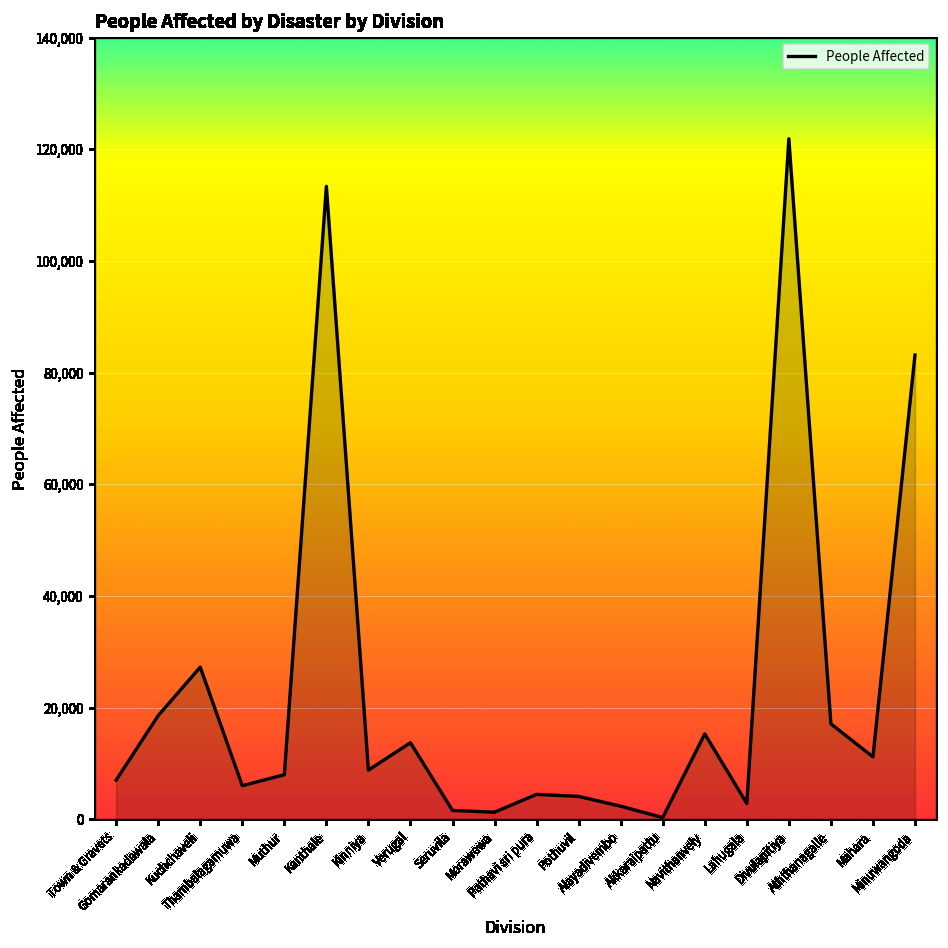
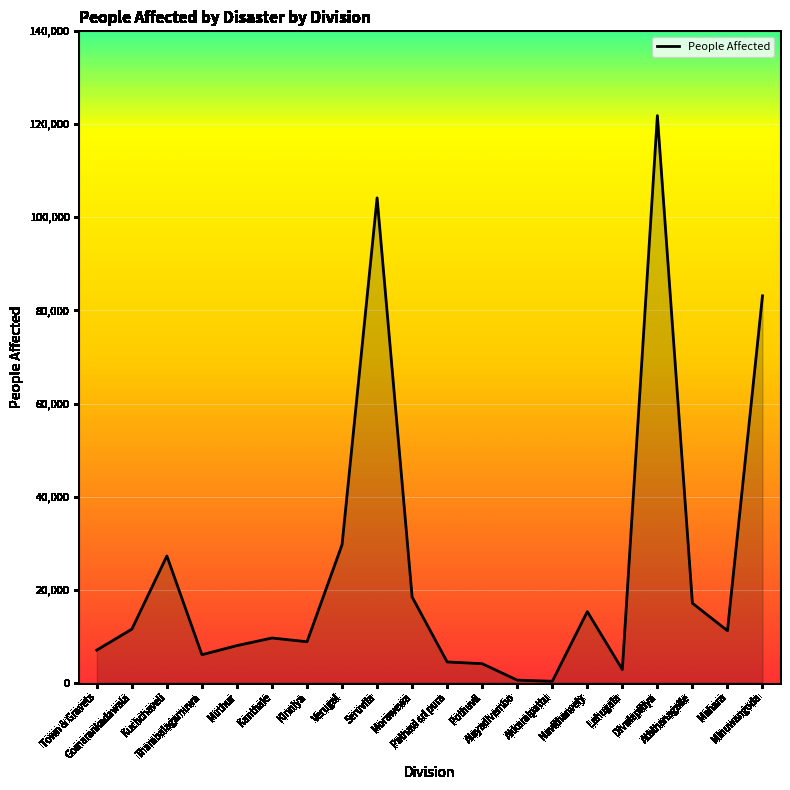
  {
    "Town & Gravets": "7,000",
-   "Gomarankadawala": "19,000",
+   "Gomarankadawala": "12,000",
    "Kuchchaveli": "27,000",
    "Thambalagamuwa": "6,000",
    "Muthur": "8,000",
-   "Kanthale": "113,000",
+   "Kanthale": "10,000",
    "Kinniya": "9,000",
-   "Verugal": "14,000",
-   "Seruvila": "2,000",
-   "Morawewa": "1,000",
+   "Verugal": "30,000",
+   "Seruvila": "104,000",
+   "Morawewa": "18,000",
    "Pathavi sri pura": "4,000",
    "Pothuvil": "4,000",
-   "Alayadivembo": "2,000",
+   "Alayadivembo": "1,000",
    "Akkaraipattu": "0",
    "Navithanvely": "15,000",
    "Lahugala": "3,000",
    "Divulapitiya": "122,000",
    "Aththanagalle": "17,000",
    "Mahara": "11,000",
    "Minuwangoda": "83,000"
  }
